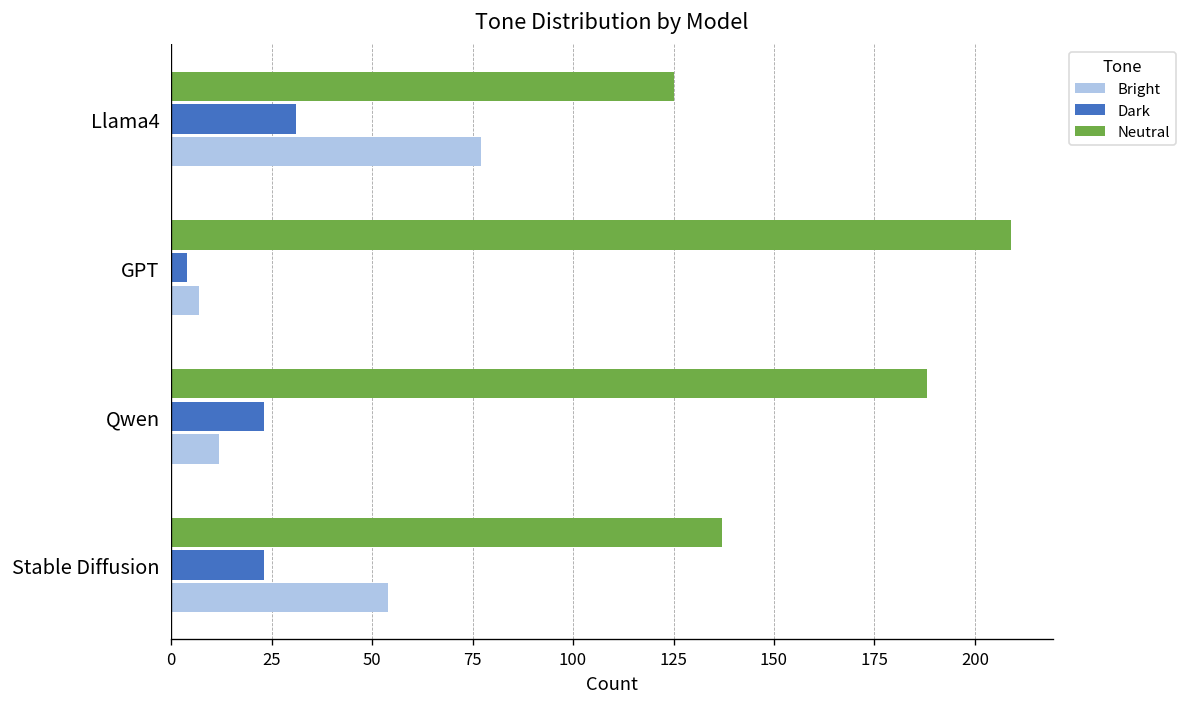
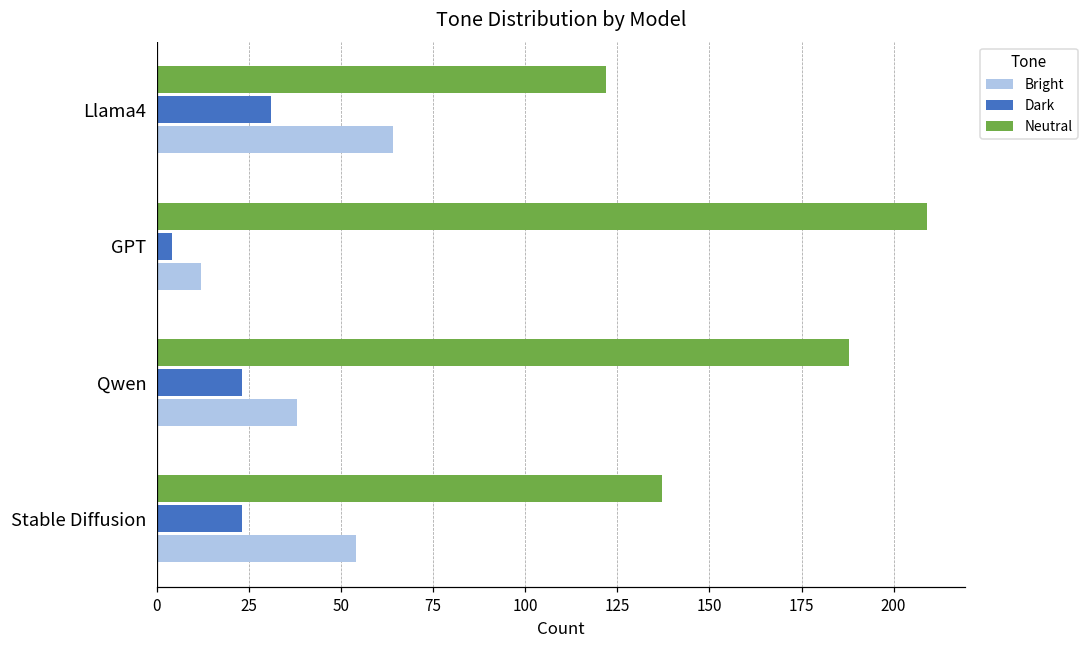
  {
    "Bright": {
-     "Llama4": 77,
-     "GPT": 7,
-     "Qwen": 12,
+     "Llama4": 64,
+     "GPT": 12,
+     "Qwen": 38,
      "Stable Diffusion": 54
    },
    "Dark": {
      "Llama4": 31,
      "GPT": 4,
      "Qwen": 23,
      "Stable Diffusion": 23
    },
    "Neutral": {
-     "Llama4": 125,
+     "Llama4": 122,
      "GPT": 209,
      "Qwen": 188,
      "Stable Diffusion": 137
    }
  }
